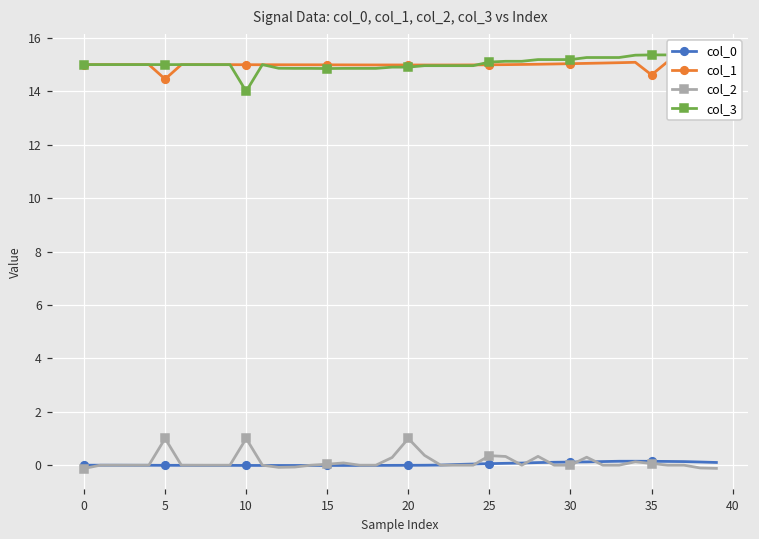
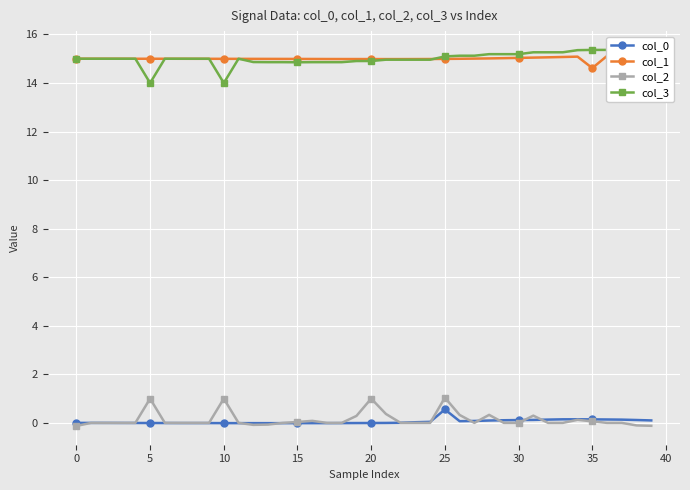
  {
    "col_0": {
      "0": 0.0,
      "5": 0.0,
      "10": 0.0,
      "20": 0.0,
-     "25": 0.1,
+     "25": 0.6,
      "30": 0.1
    },
    "col_1": {
-     "5": 14.5,
+     "5": 15.0,
      "10": 15.0,
      "15": 15.0,
      "30": 15.0,
      "35": 14.6
    },
    "col_2": {
      "0": -0.1,
      "5": 1.0,
      "10": 1.0,
      "20": 1.0,
-     "25": 0.4,
+     "25": 1.0,
      "30": 0.0
    },
    "col_3": {
-     "5": 15,
+     "5": 14,
      "10": 14,
      "15": 14.9,
      "30": 15.2,
      "35": 15.4
    }
  }
